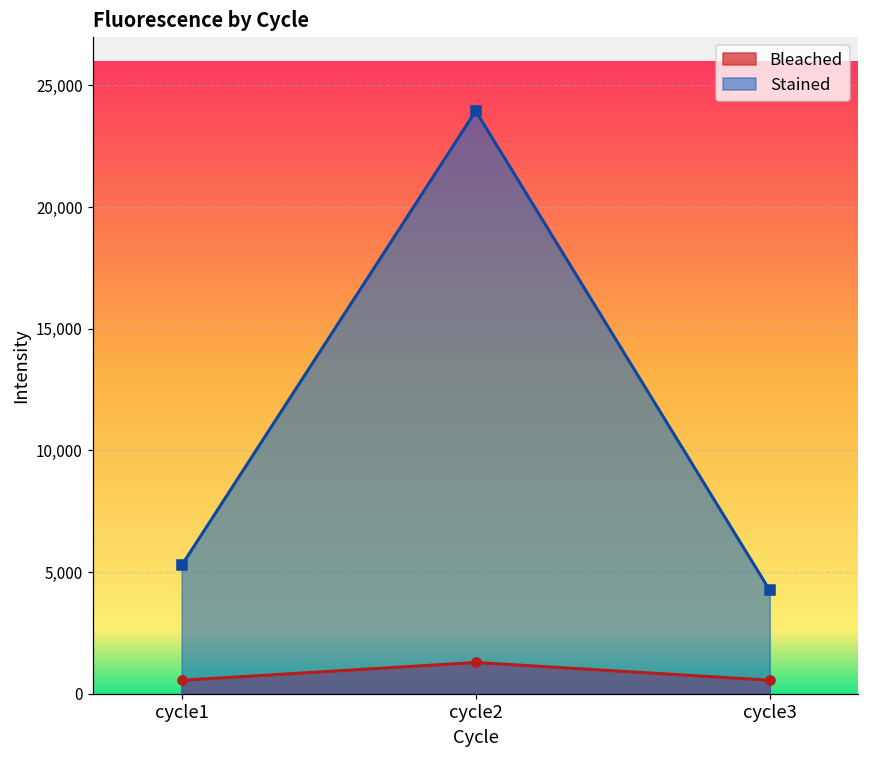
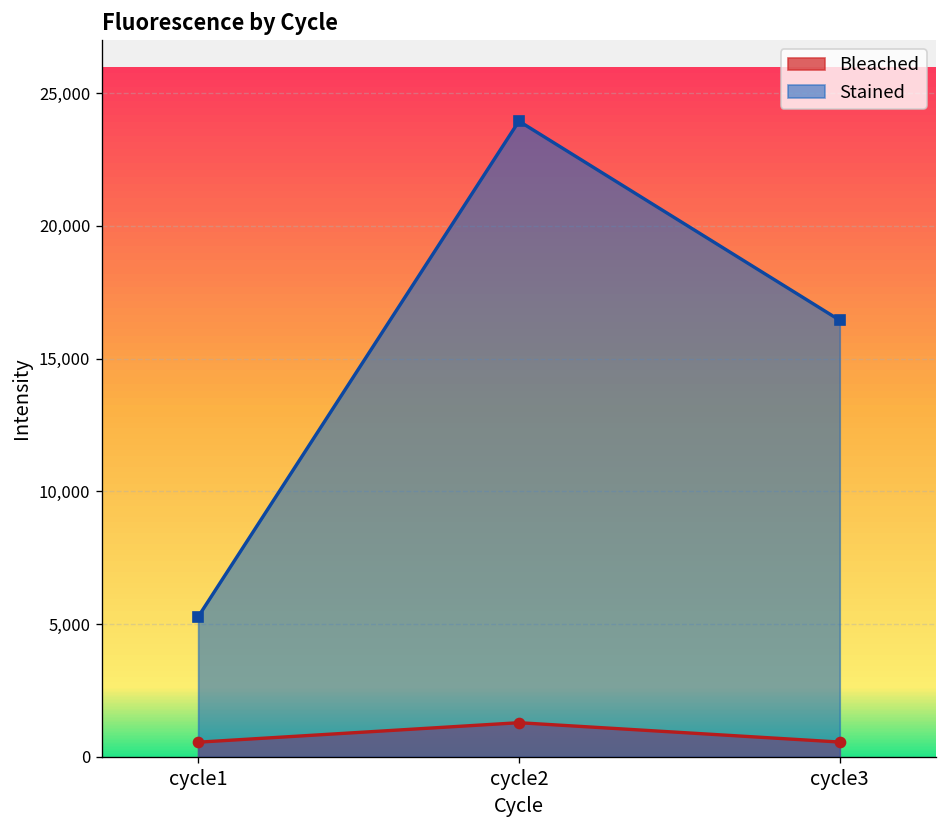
  {
    "Bleached": {
      "cycle1": "600",
      "cycle2": "1,300",
      "cycle3": "600"
    },
    "Stained": {
      "cycle1": "5,300",
      "cycle2": "23,900",
-     "cycle3": "4,200"
+     "cycle3": "16,400"
    }
  }
